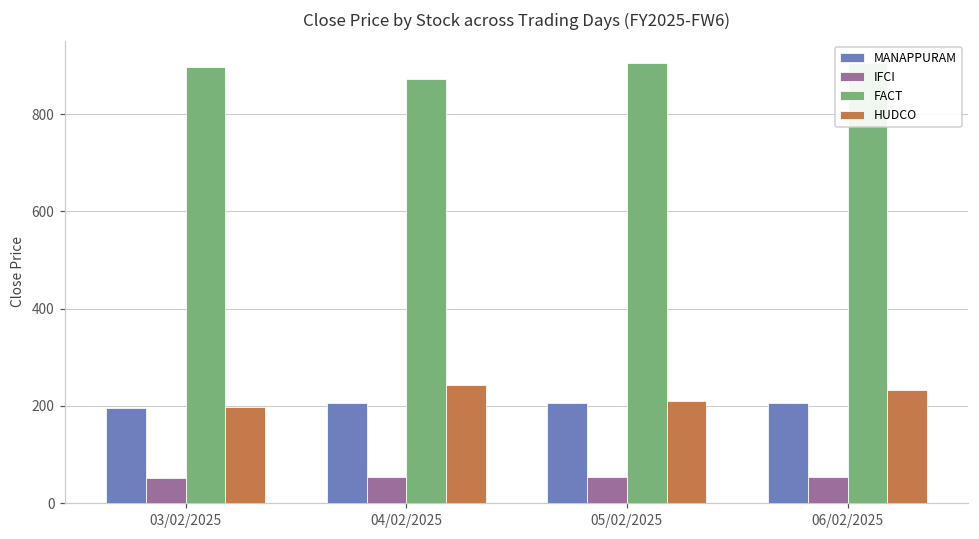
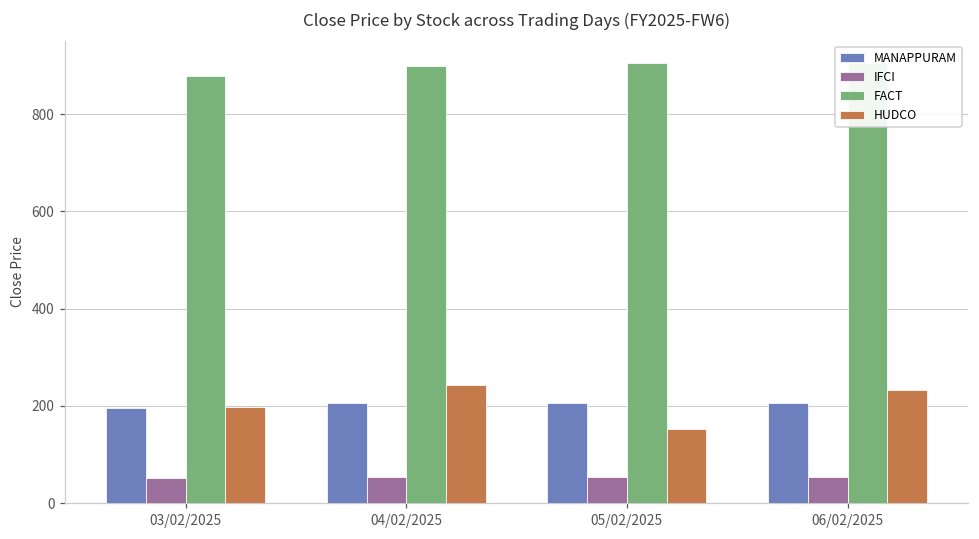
  {
    "FACT": {
-     "03/02/2025": 900,
-     "04/02/2025": 870,
+     "03/02/2025": 880,
+     "04/02/2025": 900,
      "05/02/2025": 910
    },
    "HUDCO": {
      "03/02/2025": 200,
      "04/02/2025": 240,
-     "05/02/2025": 210,
+     "05/02/2025": 150,
      "06/02/2025": 230
    }
  }
